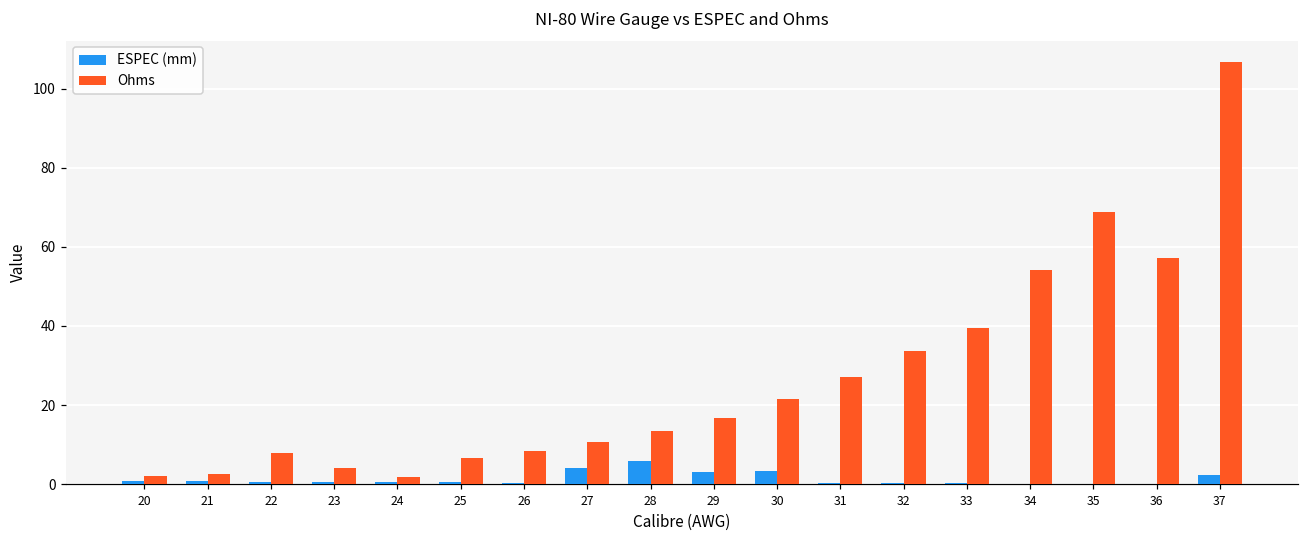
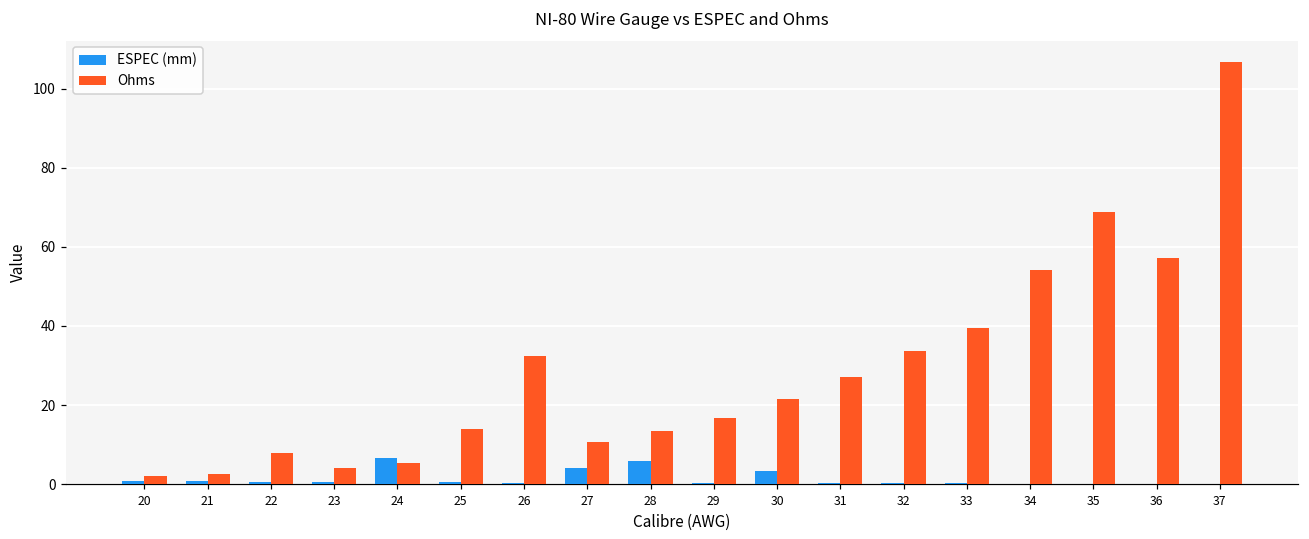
  {
    "ESPEC (mm)": {
      "20": 1,
      "21": 1,
-     "24": 1,
+     "24": 7,
      "27": 4,
      "28": 6,
-     "29": 3,
+     "29": 0,
      "30": 3,
-     "37": 2
+     "37": 0
    },
    "Ohms": {
      "20": 2,
      "21": 3,
      "22": 8,
      "23": 4,
-     "24": 2,
-     "25": 7,
-     "26": 9,
+     "24": 5,
+     "25": 14,
+     "26": 32,
      "27": 11,
      "28": 13,
      "29": 17,
      "30": 22,
      "31": 27,
      "32": 34,
      "33": 39,
      "34": 54,
      "35": 69,
      "36": 57,
      "37": 107
    }
  }
